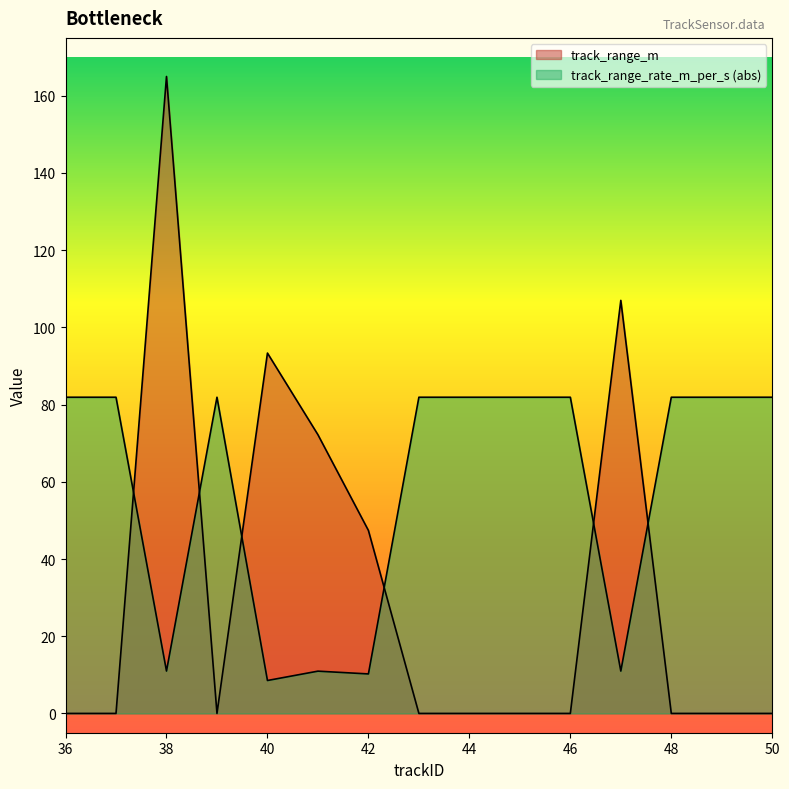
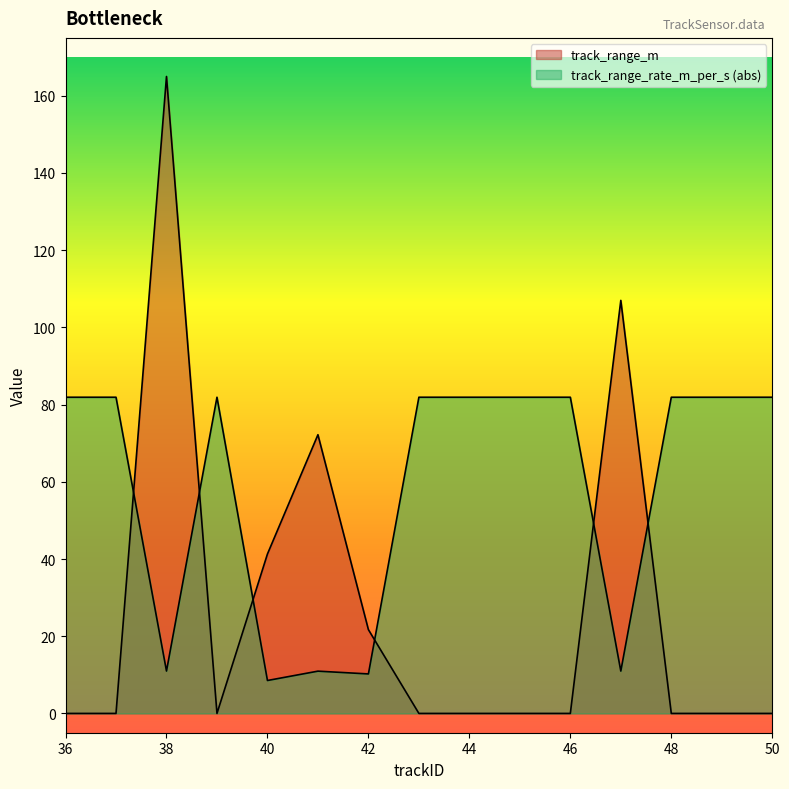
  {
    "track_range_m": {
      "36": 0,
      "38": 165,
-     "40": 93,
-     "42": 47,
+     "40": 41,
+     "42": 22,
      "44": 0,
      "46": 0,
      "48": 0,
      "50": 0
    },
    "track_range_rate_m_per_s (abs)": {
      "36": 82,
      "38": 11,
      "40": 9,
      "42": 10,
      "44": 82,
      "46": 82,
      "48": 82,
      "50": 82
    }
  }
